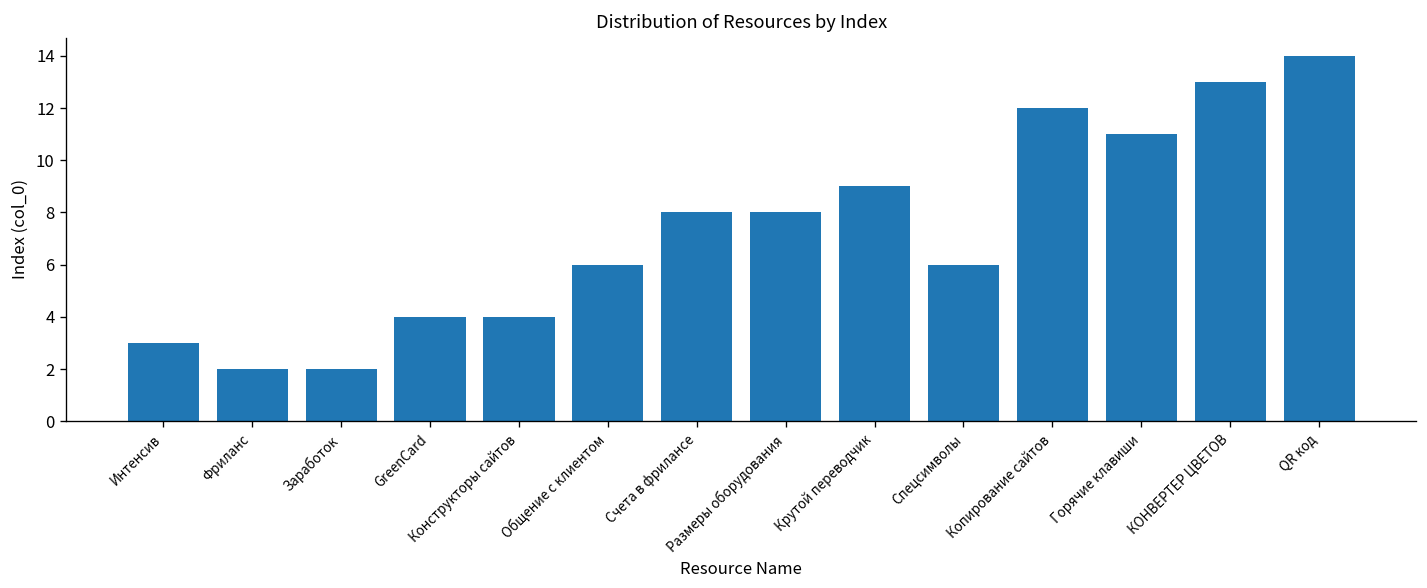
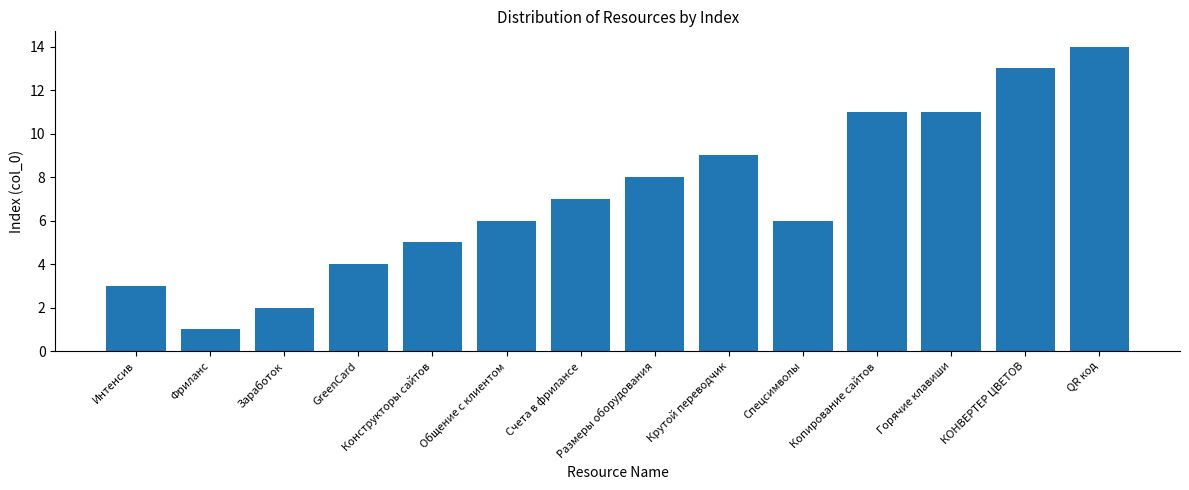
  {
    "Интенсив": 3,
-   "Фриланс": 2,
+   "Фриланс": 1,
    "Заработок": 2,
    "GreenCard": 4,
-   "Конструкторы сайтов": 4,
+   "Конструкторы сайтов": 5,
    "Общение с клиентом": 6,
-   "Счета в фрилансе": 8,
+   "Счета в фрилансе": 7,
    "Размеры оборудования": 8,
    "Крутой переводчик": 9,
    "Спецсимволы": 6,
-   "Копирование сайтов": 12,
+   "Копирование сайтов": 11,
    "Горячие клавиши": 11,
    "КОНВЕРТЕР ЦВЕТОВ": 13,
    "QR код": 14
  }
